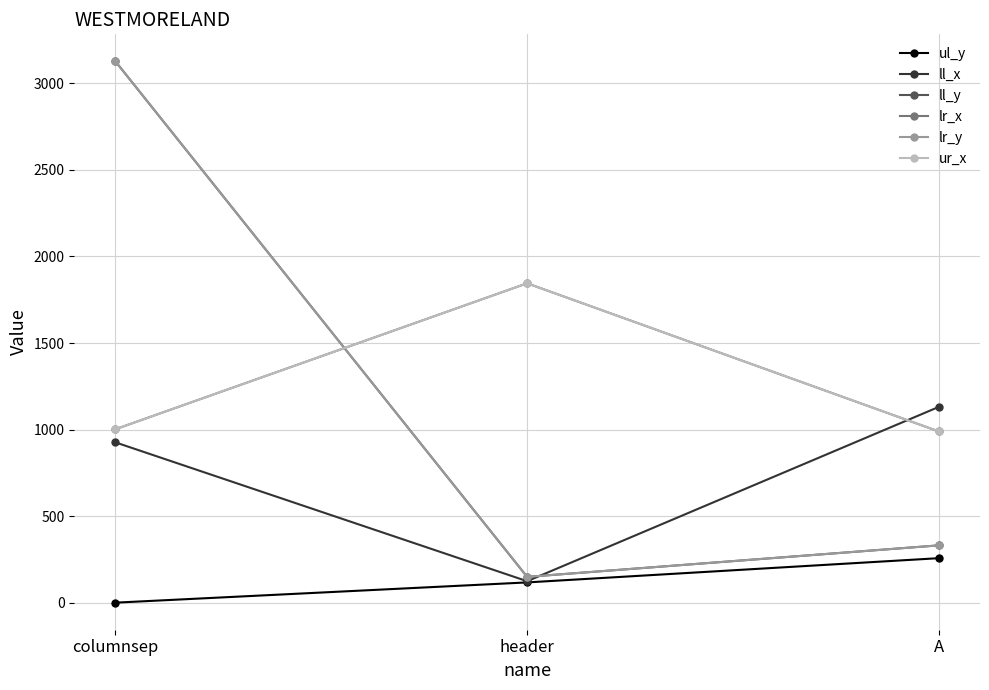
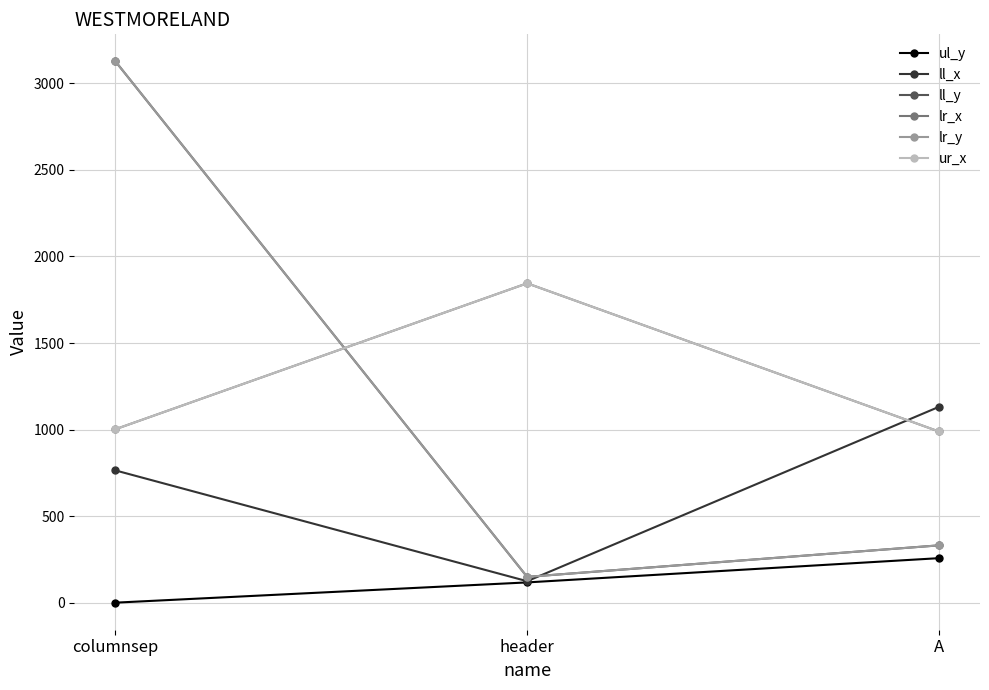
  {
    "ul_y": {
      "columnsep": 0,
      "A": 260
    },
    "ll_x": {
-     "columnsep": 930,
+     "columnsep": 760,
      "A": 1130
    }
  }
